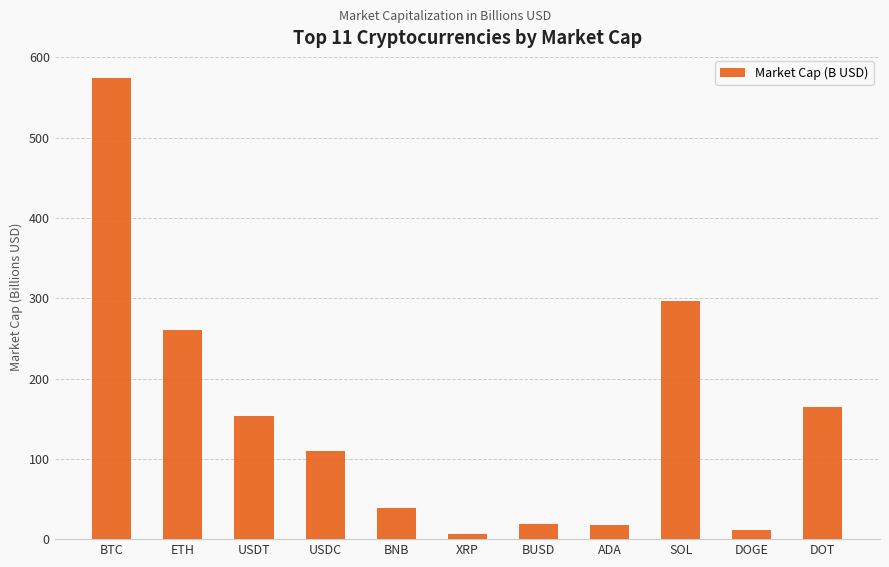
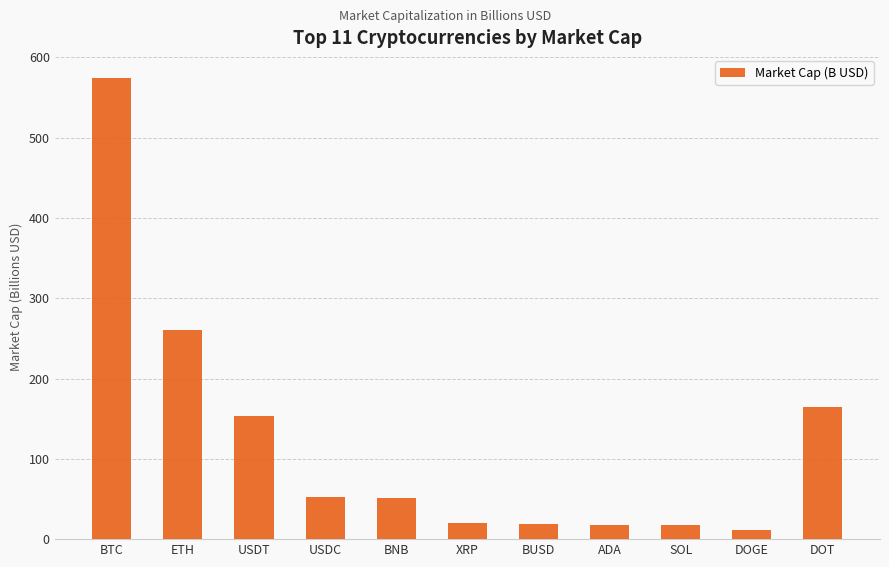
  {
    "BTC": 570,
    "ETH": 260,
    "USDT": 150,
-   "USDC": 110,
-   "BNB": 40,
-   "XRP": 10,
+   "USDC": 50,
+   "BNB": 50,
+   "XRP": 20,
    "BUSD": 20,
    "ADA": 20,
-   "SOL": 300,
+   "SOL": 20,
    "DOGE": 10,
    "DOT": 160
  }
